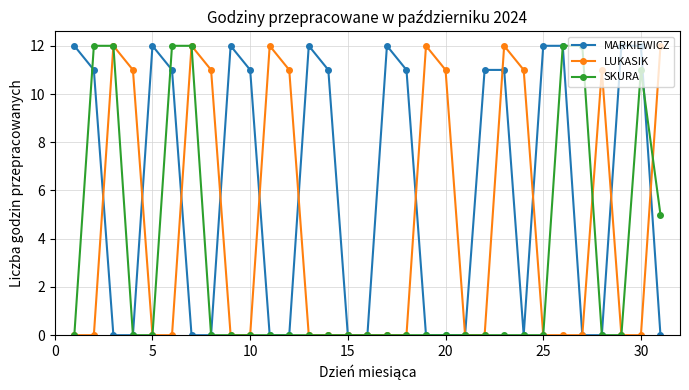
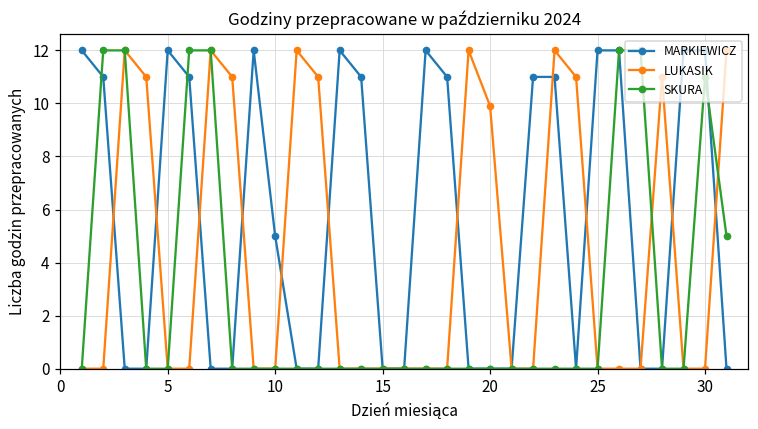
  {
    "MARKIEWICZ": {
      "5": 12,
-     "10": 11,
+     "10": 5,
      "25": 12
    },
    "LUKASIK": {
-     "20": 11.0,
+     "20": 9.9,
      "30": 0.0
    }
  }
